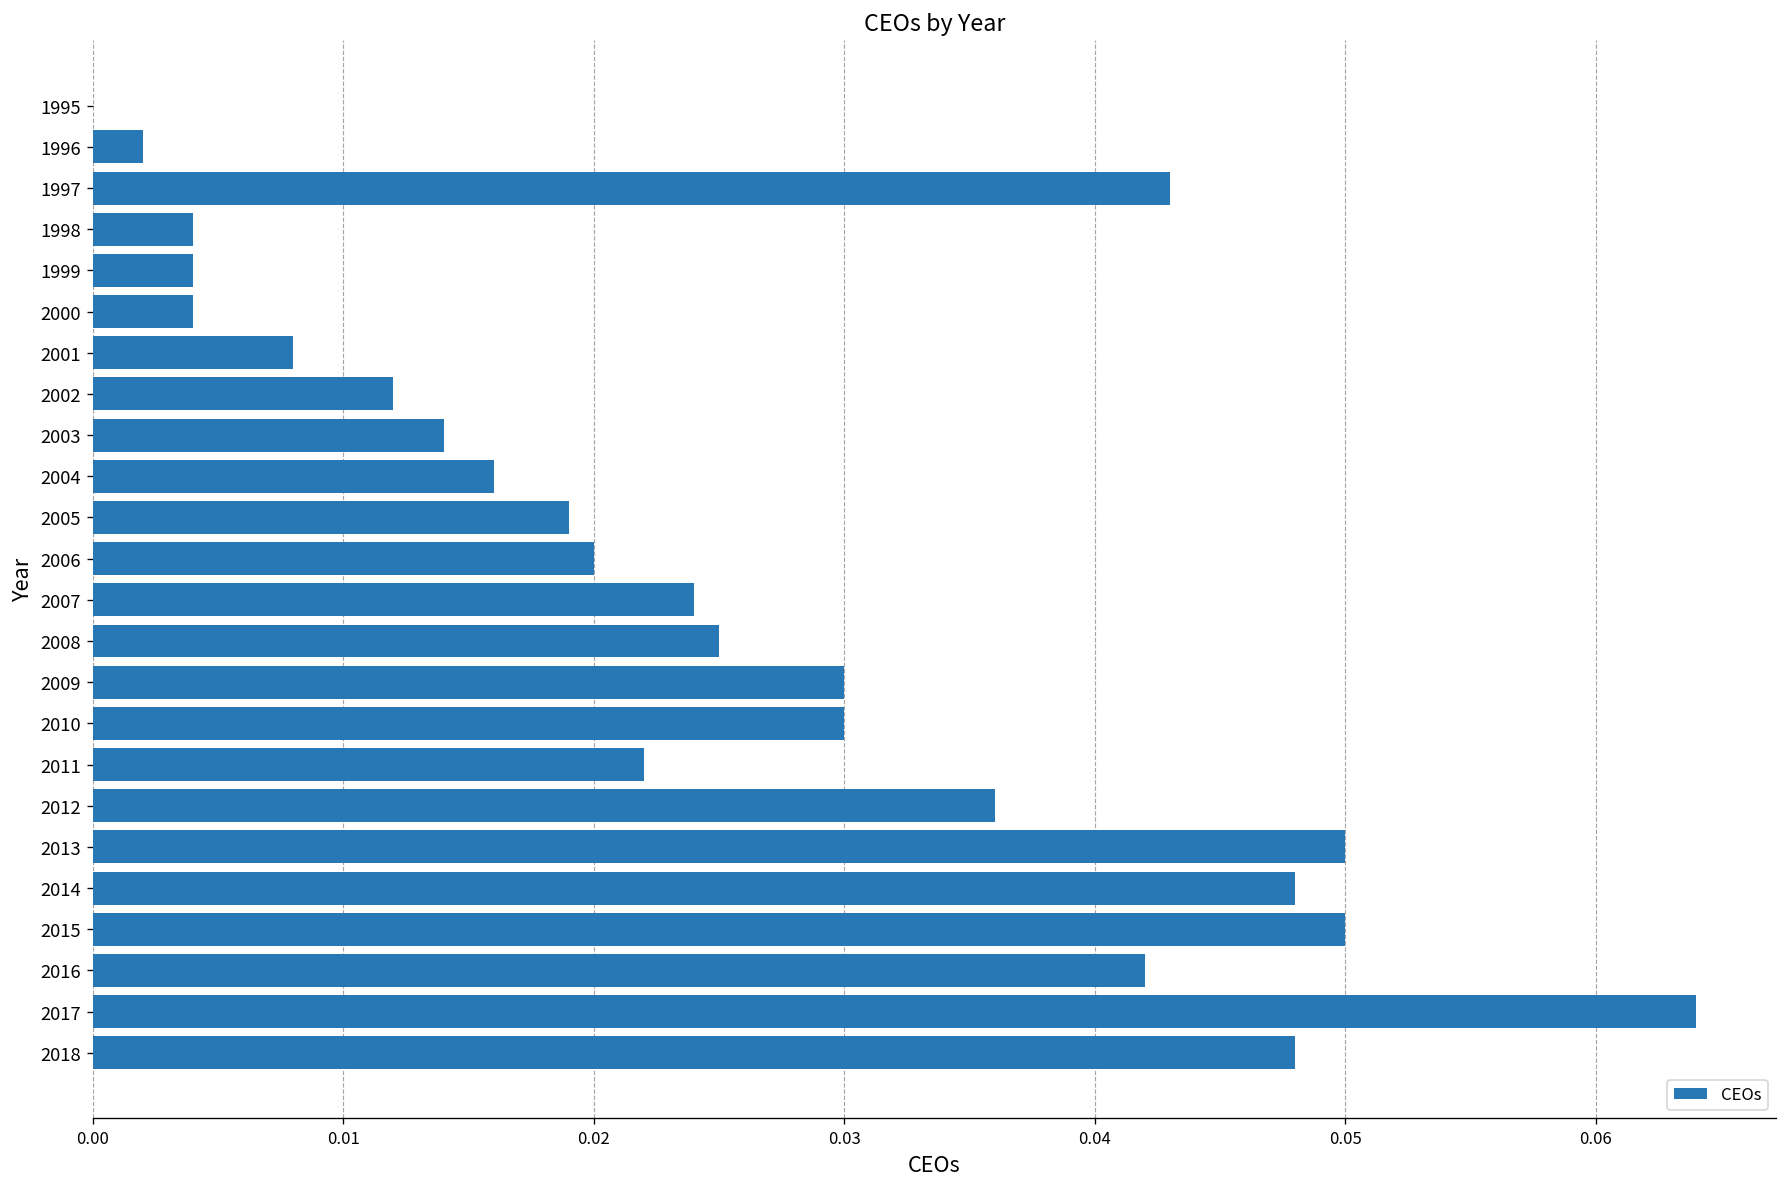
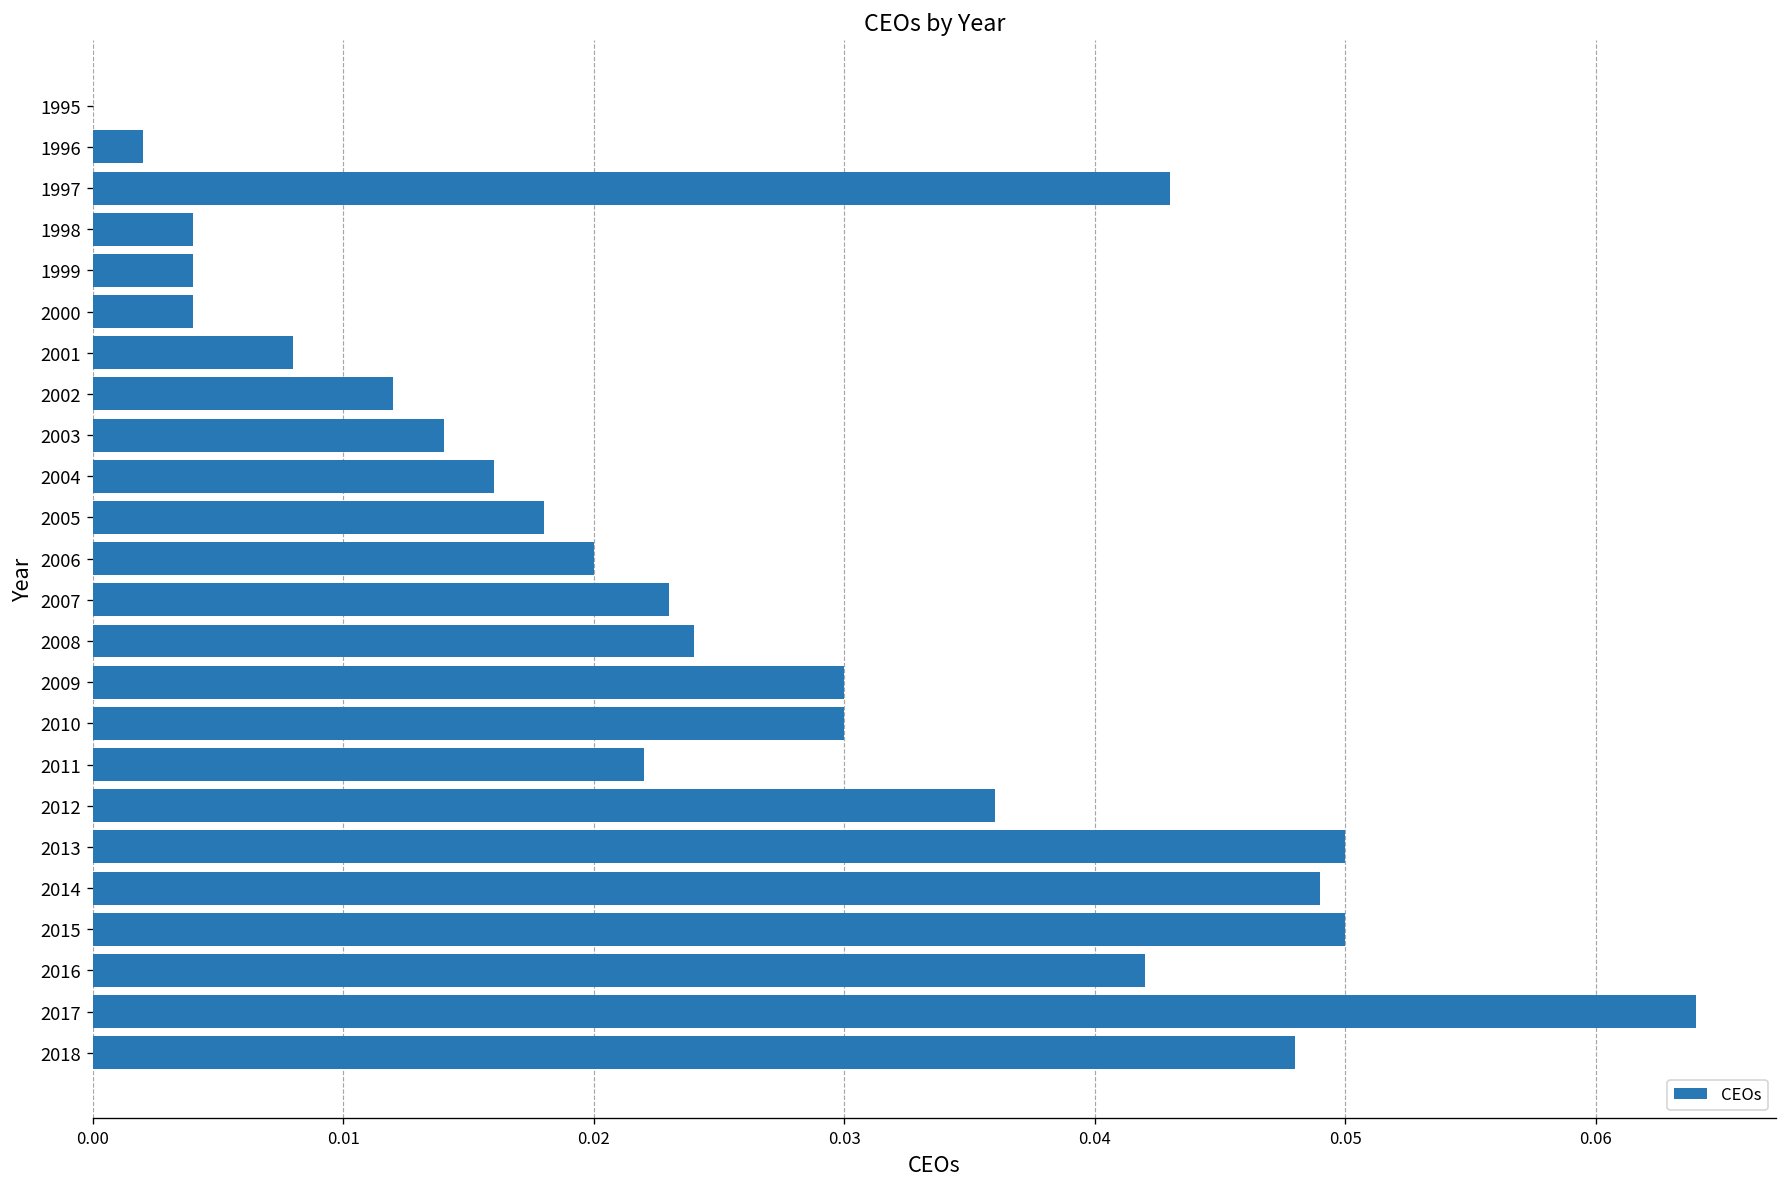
  {
    "1995": 0.000,
    "1996": 0.002,
    "1997": 0.043,
    "1998": 0.004,
    "1999": 0.004,
    "2000": 0.004,
    "2001": 0.008,
    "2002": 0.012,
    "2003": 0.014,
    "2004": 0.016,
-   "2005": 0.019,
+   "2005": 0.018,
    "2006": 0.020,
-   "2007": 0.024,
-   "2008": 0.025,
+   "2007": 0.023,
+   "2008": 0.024,
    "2009": 0.030,
    "2010": 0.030,
    "2011": 0.022,
    "2012": 0.036,
    "2013": 0.050,
-   "2014": 0.048,
+   "2014": 0.049,
    "2015": 0.050,
    "2016": 0.042,
    "2017": 0.064,
    "2018": 0.048
  }
